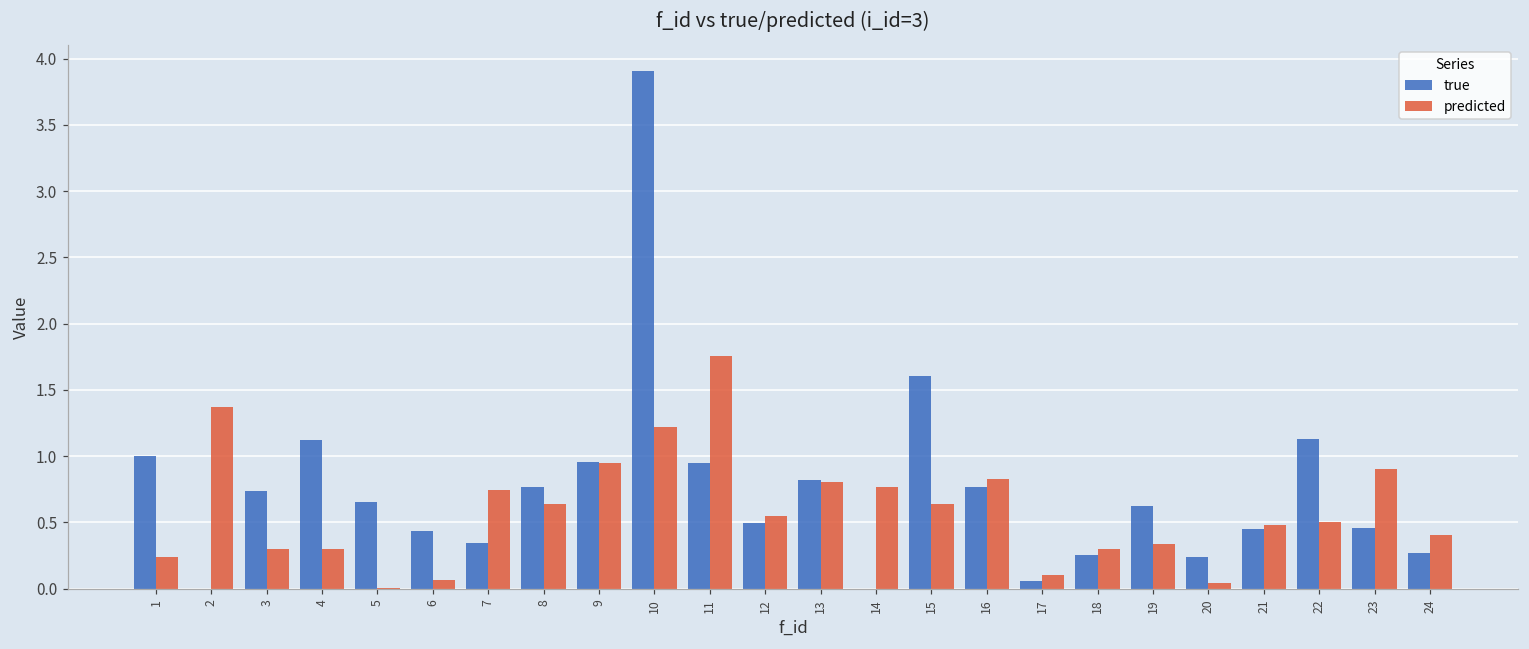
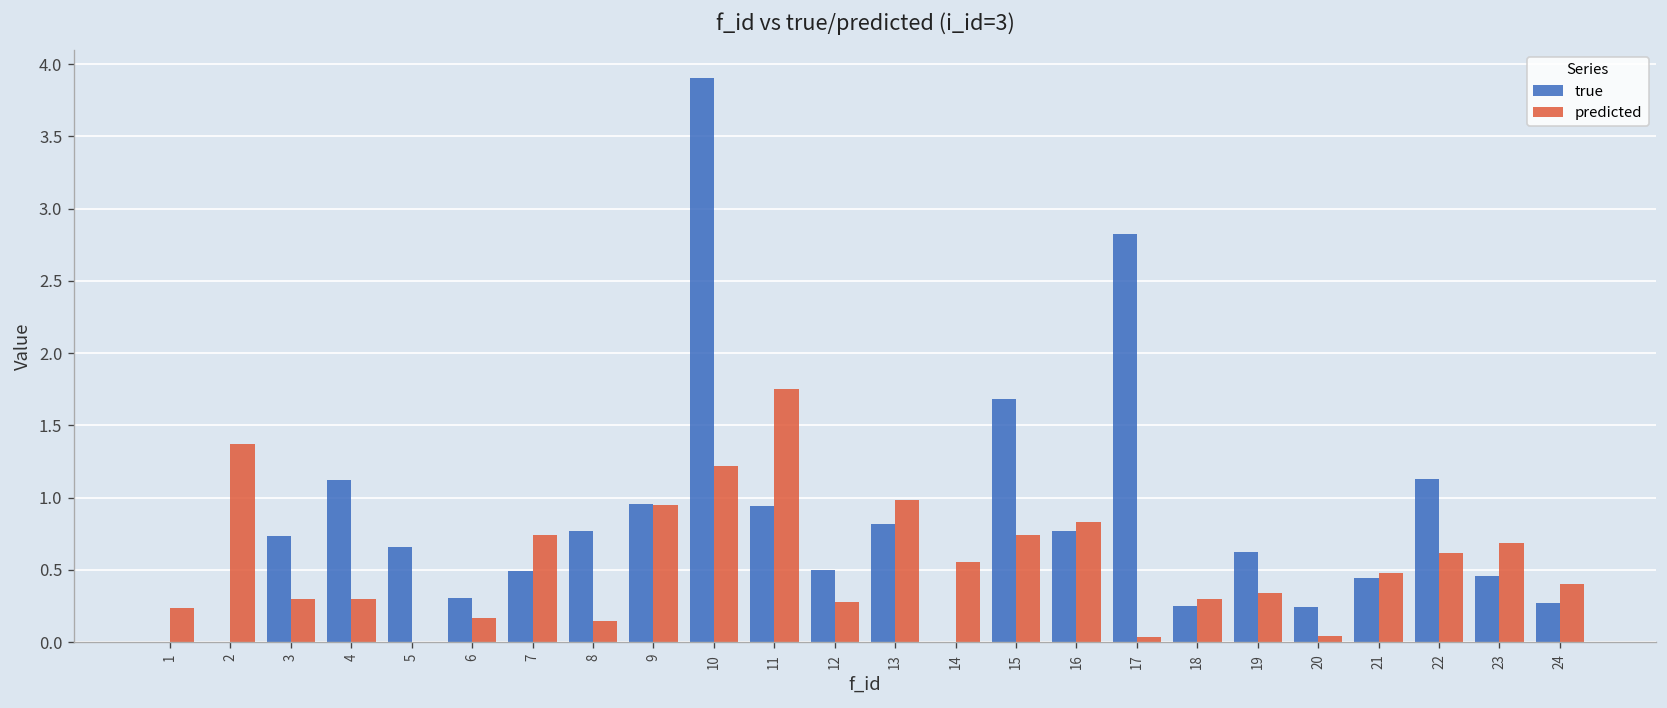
  {
    "true": {
-     "1": 1,
+     "1": 0,
      "3": 0.74,
      "4": 1.12,
      "5": 0.66,
-     "6": 0.44,
-     "7": 0.34,
+     "6": 0.31,
+     "7": 0.49,
      "8": 0.77,
      "9": 0.96,
      "10": 3.90,
      "11": 0.95,
      "12": 0.50,
      "13": 0.82,
-     "15": 1.61,
+     "15": 1.68,
      "16": 0.77,
-     "17": 0.06,
+     "17": 2.82,
      "18": 0.25,
      "19": 0.62,
      "20": 0.24,
      "21": 0.45,
      "22": 1.13,
      "23": 0.46,
      "24": 0.27
    },
    "predicted": {
      "1": 0.24,
      "2": 1.37,
      "3": 0.30,
      "4": 0.30,
-     "6": 0.06,
+     "6": 0.17,
      "7": 0.74,
-     "8": 0.64,
+     "8": 0.15,
      "9": 0.95,
      "10": 1.22,
      "11": 1.75,
-     "12": 0.55,
-     "13": 0.80,
-     "14": 0.77,
-     "15": 0.64,
+     "12": 0.28,
+     "13": 0.98,
+     "14": 0.55,
+     "15": 0.74,
      "16": 0.83,
-     "17": 0.11,
+     "17": 0.04,
      "18": 0.30,
      "19": 0.34,
      "20": 0.05,
      "21": 0.48,
-     "22": 0.51,
-     "23": 0.90,
+     "22": 0.62,
+     "23": 0.68,
      "24": 0.41
    }
  }
